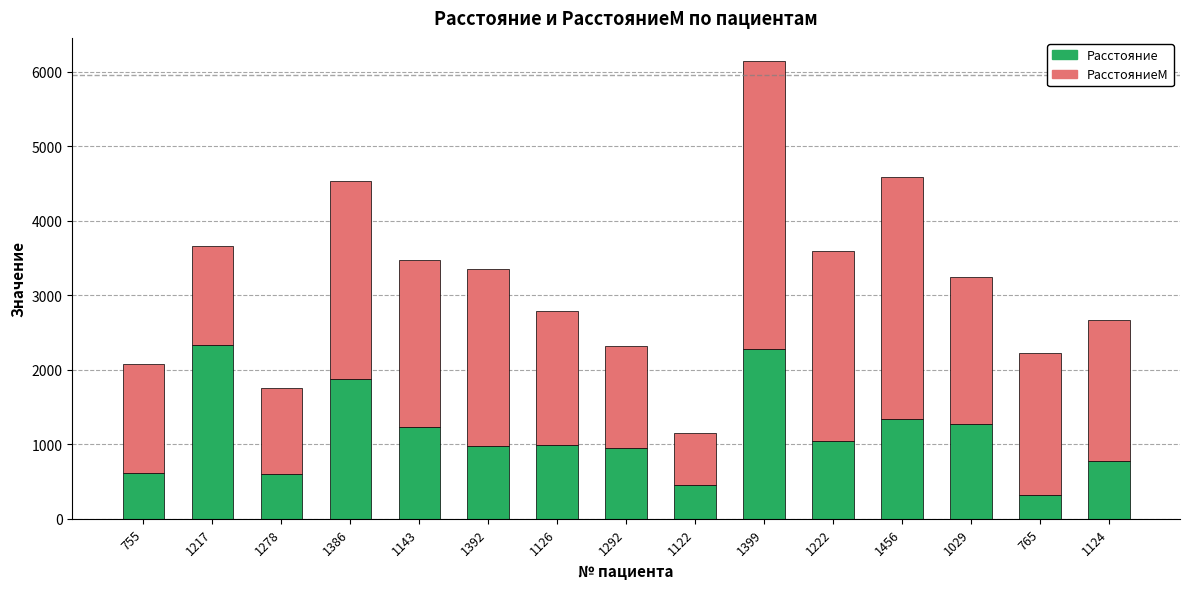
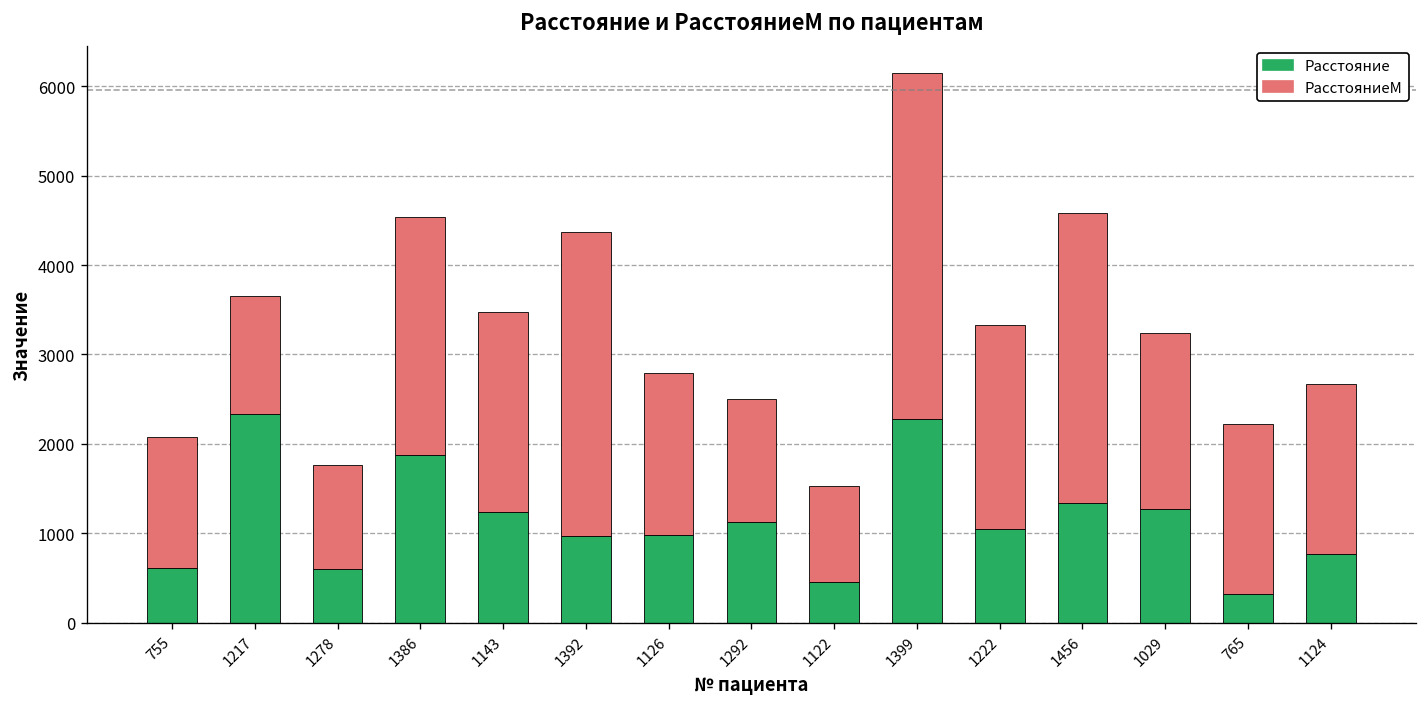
  {
    "Расстояние": {
      "755": 600,
      "1217": 2300,
      "1278": 600,
      "1386": 1900,
      "1143": 1200,
      "1392": 1000,
      "1126": 1000,
-     "1292": 900,
+     "1292": 1100,
      "1122": 500,
      "1399": 2300,
      "1222": 1000,
      "1456": 1300,
      "1029": 1300,
      "765": 300,
      "1124": 800
    },
    "РасстояниеМ": {
      "755": 1500,
      "1217": 1300,
      "1278": 1200,
      "1386": 2700,
      "1143": 2200,
-     "1392": 2400,
+     "1392": 3400,
      "1126": 1800,
      "1292": 1400,
-     "1122": 700,
+     "1122": 1100,
      "1399": 3900,
-     "1222": 2500,
+     "1222": 2300,
      "1456": 3300,
      "1029": 2000,
      "765": 1900,
      "1124": 1900
    }
  }
